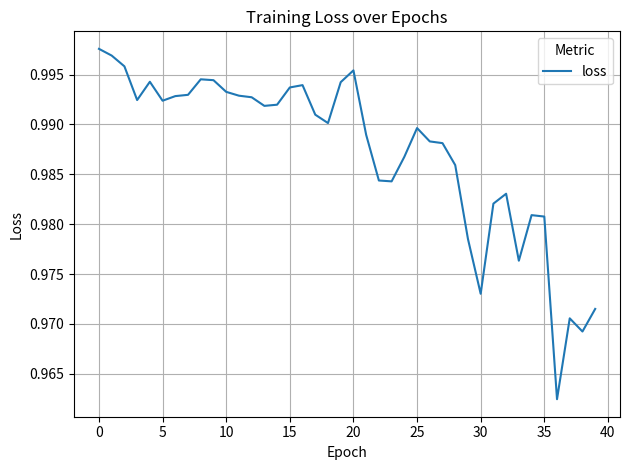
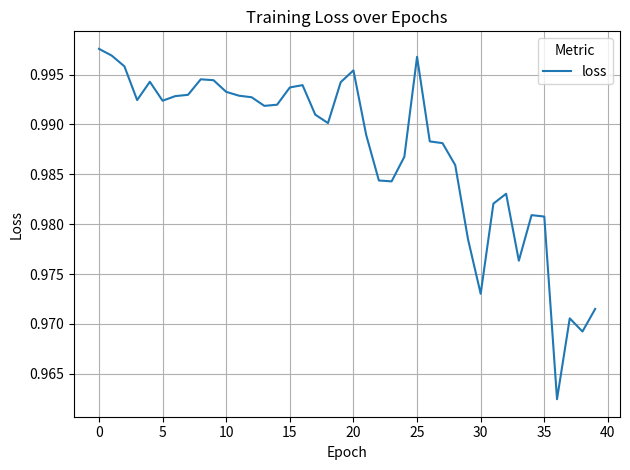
  {
    "0": 0.998,
    "5": 0.992,
    "10": 0.993,
    "15": 0.994,
    "20": 0.995,
-   "25": 0.990,
+   "25": 0.997,
    "30": 0.973,
    "35": 0.981
  }
